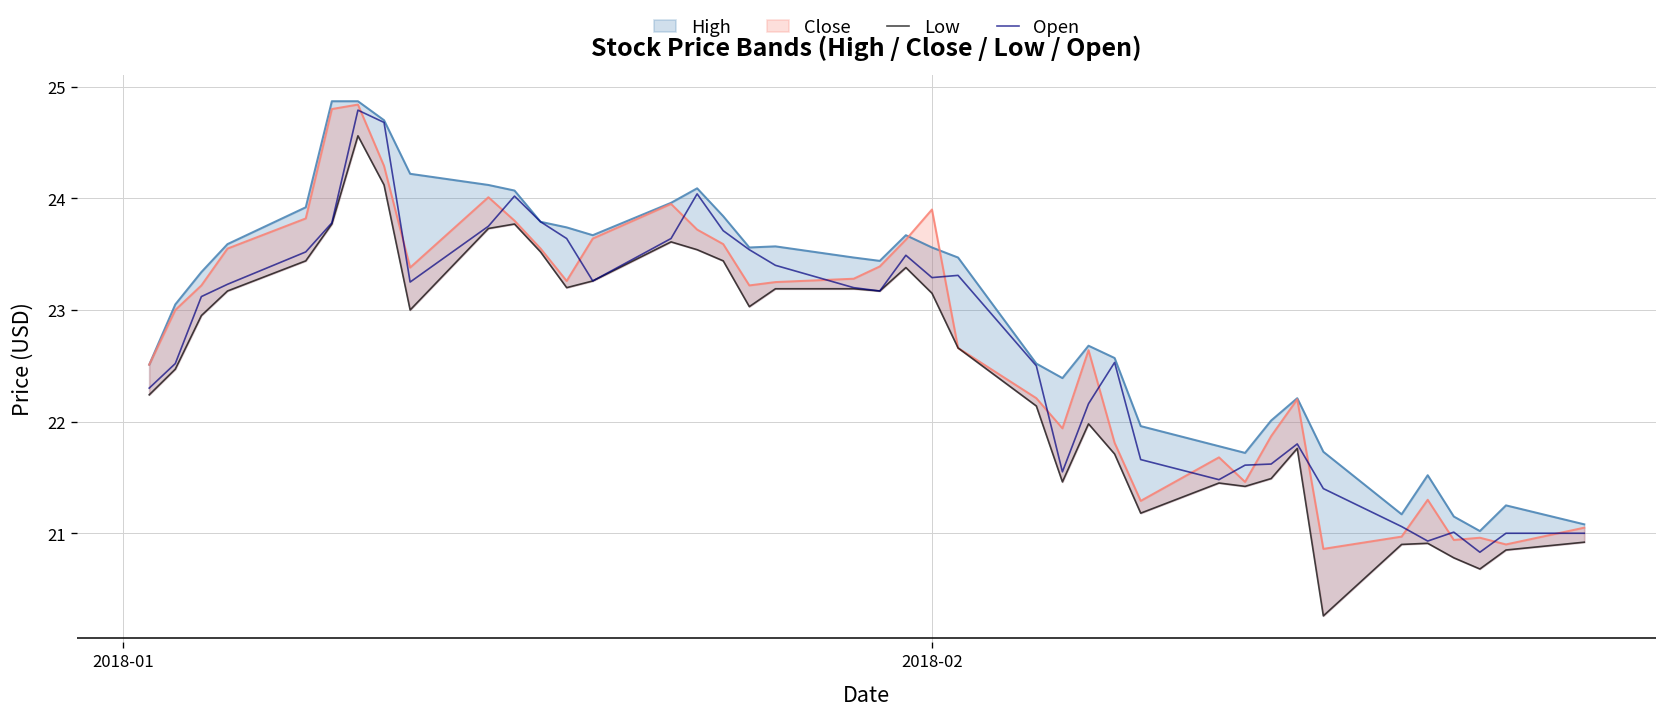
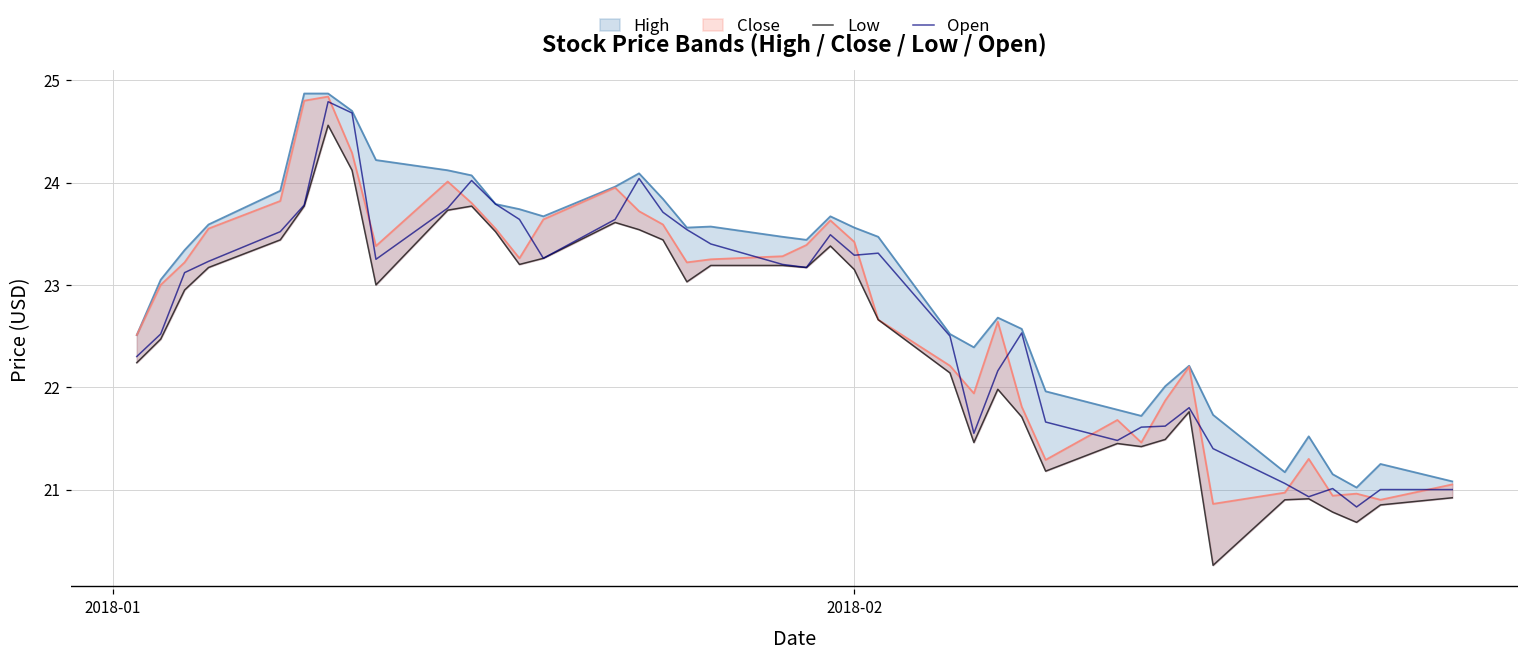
  {
    "High": {
      "2018-02": 23.6
    },
    "Close": {
-     "2018-02": 23.9
+     "2018-02": 23.4
    },
    "Low": {
      "2018-02": 23.2
    },
    "Open": {
      "2018-02": 23.3
    }
  }
